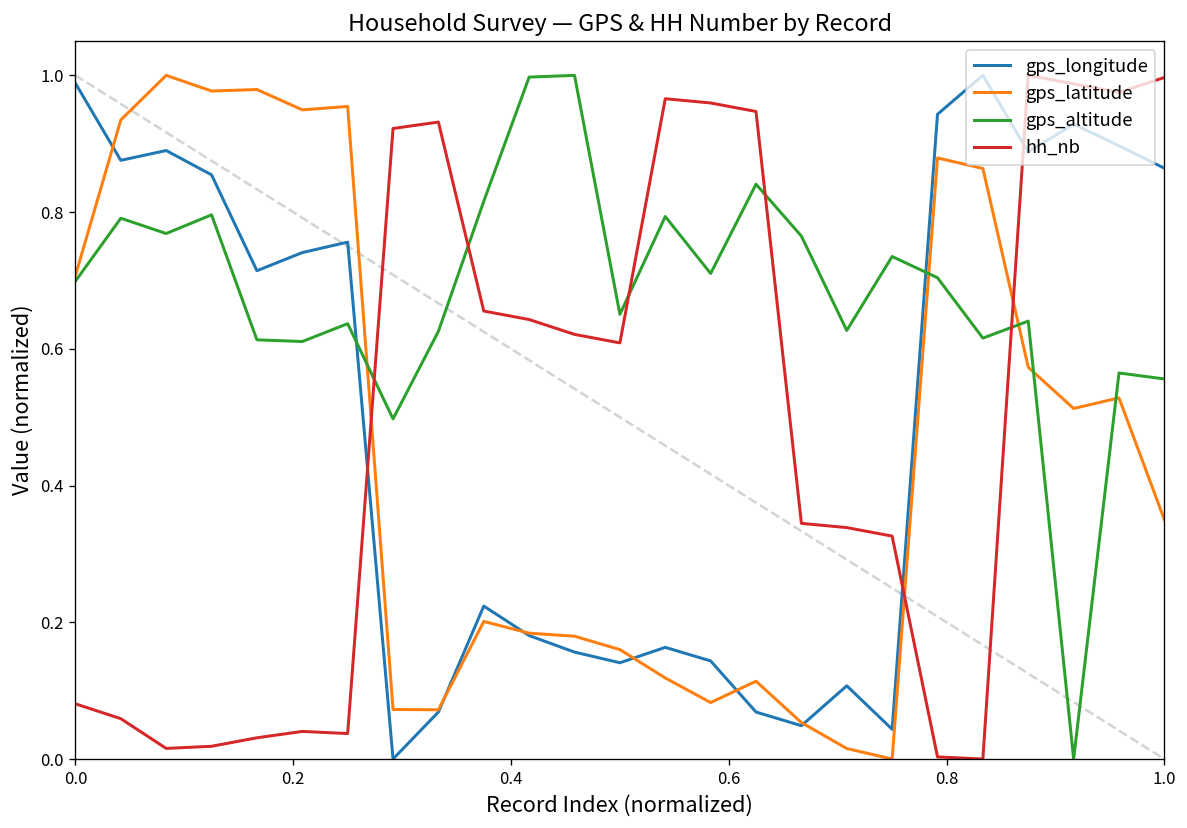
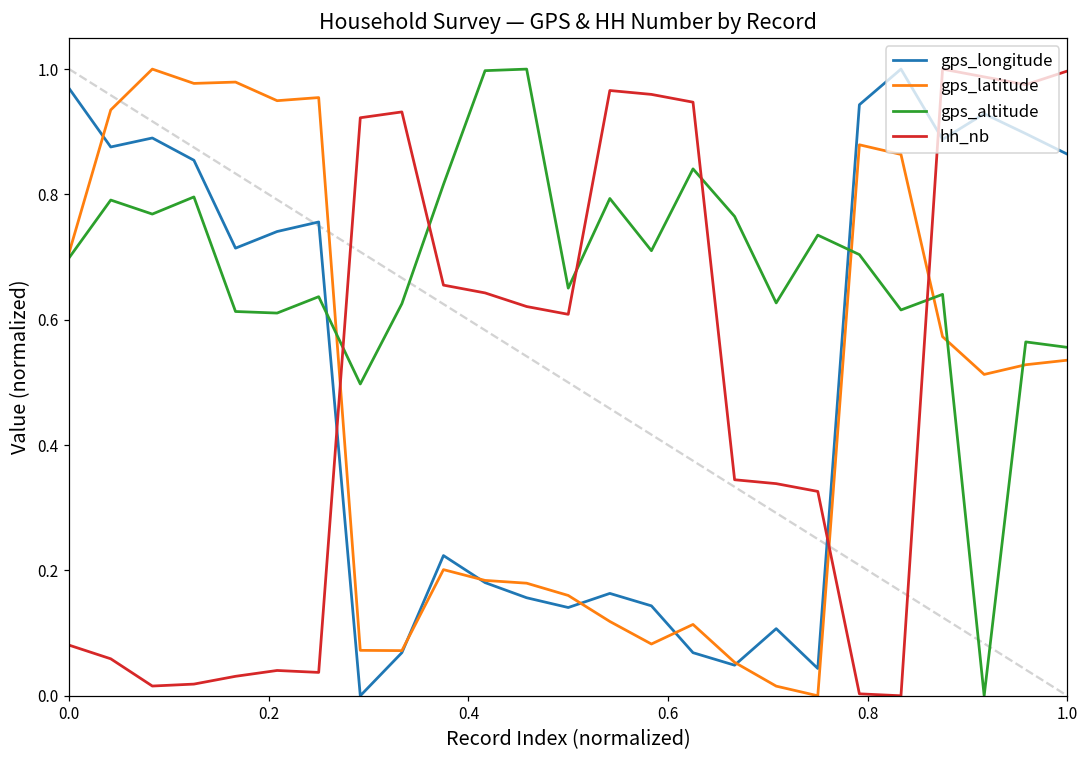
  {
    "gps_longitude": {
-     "0.0": 0.99,
+     "0.0": 0.97,
      "1.0": 0.86
    },
    "gps_latitude": {
      "0.0": 0.71,
-     "1.0": 0.35
+     "1.0": 0.54
    },
    "gps_altitude": {
      "0.0": 0.70,
      "1.0": 0.56
    },
    "hh_nb": {
      "0.0": 0.08,
      "1.0": 1.00
    }
  }
